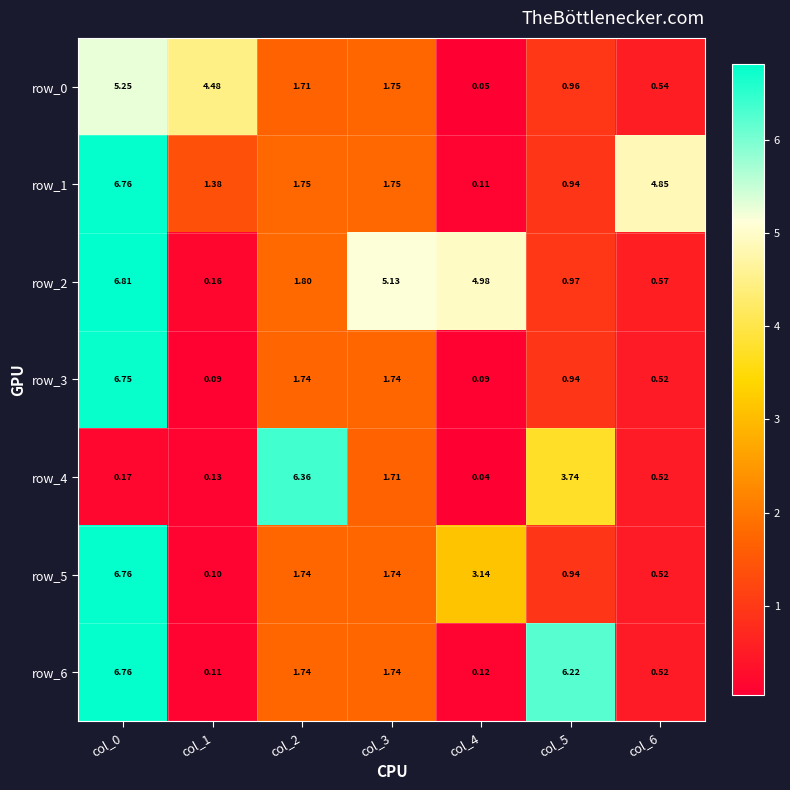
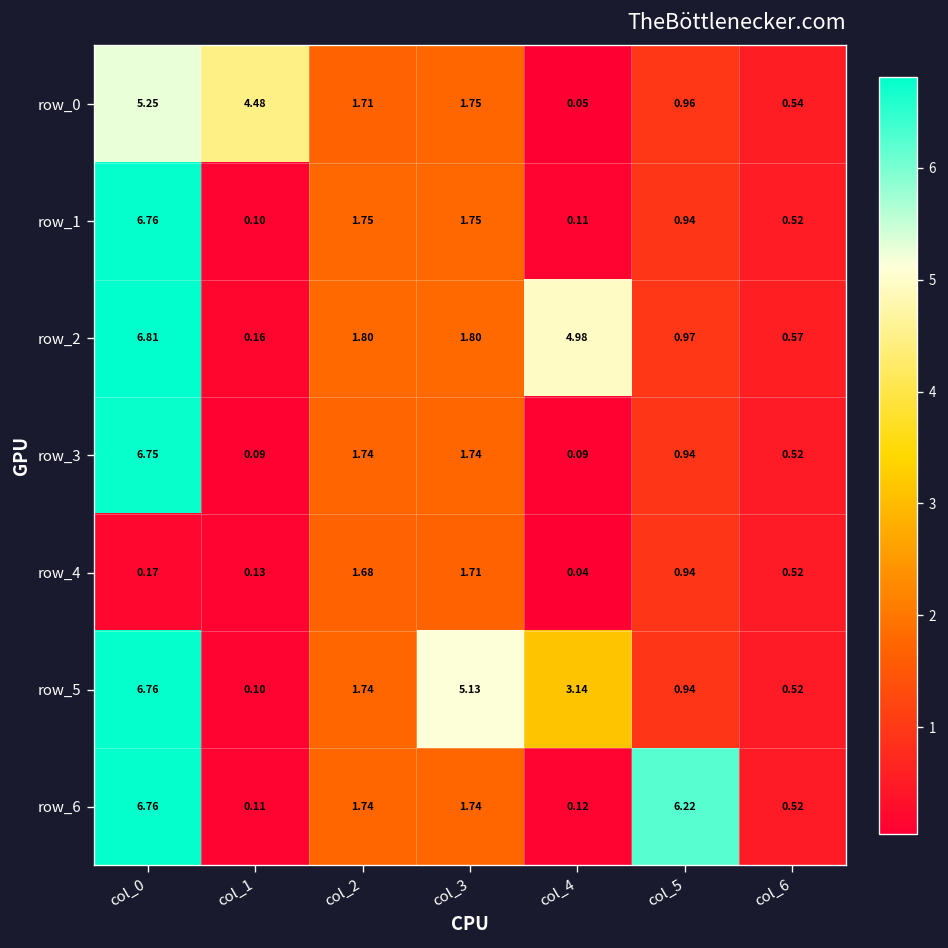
  {
    "row_0": {
      "col_0": 5.25,
      "col_1": 4.48,
      "col_2": 1.71,
      "col_3": 1.75,
      "col_4": 0.05,
      "col_5": 0.96,
      "col_6": 0.54
    },
    "row_1": {
      "col_0": 6.76,
-     "col_1": 1.38,
+     "col_1": 0.10,
      "col_2": 1.75,
      "col_3": 1.75,
      "col_4": 0.11,
      "col_5": 0.94,
-     "col_6": 4.85
+     "col_6": 0.52
    },
    "row_2": {
      "col_0": 6.81,
      "col_1": 0.16,
      "col_2": 1.80,
-     "col_3": 5.13,
+     "col_3": 1.80,
      "col_4": 4.98,
      "col_5": 0.97,
      "col_6": 0.57
    },
    "row_3": {
      "col_0": 6.75,
      "col_1": 0.09,
      "col_2": 1.74,
      "col_3": 1.74,
      "col_4": 0.09,
      "col_5": 0.94,
      "col_6": 0.52
    },
    "row_4": {
      "col_0": 0.17,
      "col_1": 0.13,
-     "col_2": 6.36,
+     "col_2": 1.68,
      "col_3": 1.71,
      "col_4": 0.04,
-     "col_5": 3.74,
+     "col_5": 0.94,
      "col_6": 0.52
    },
    "row_5": {
      "col_0": 6.76,
      "col_1": 0.10,
      "col_2": 1.74,
-     "col_3": 1.74,
+     "col_3": 5.13,
      "col_4": 3.14,
      "col_5": 0.94,
      "col_6": 0.52
    },
    "row_6": {
      "col_0": 6.76,
      "col_1": 0.11,
      "col_2": 1.74,
      "col_3": 1.74,
      "col_4": 0.12,
      "col_5": 6.22,
      "col_6": 0.52
    }
  }
